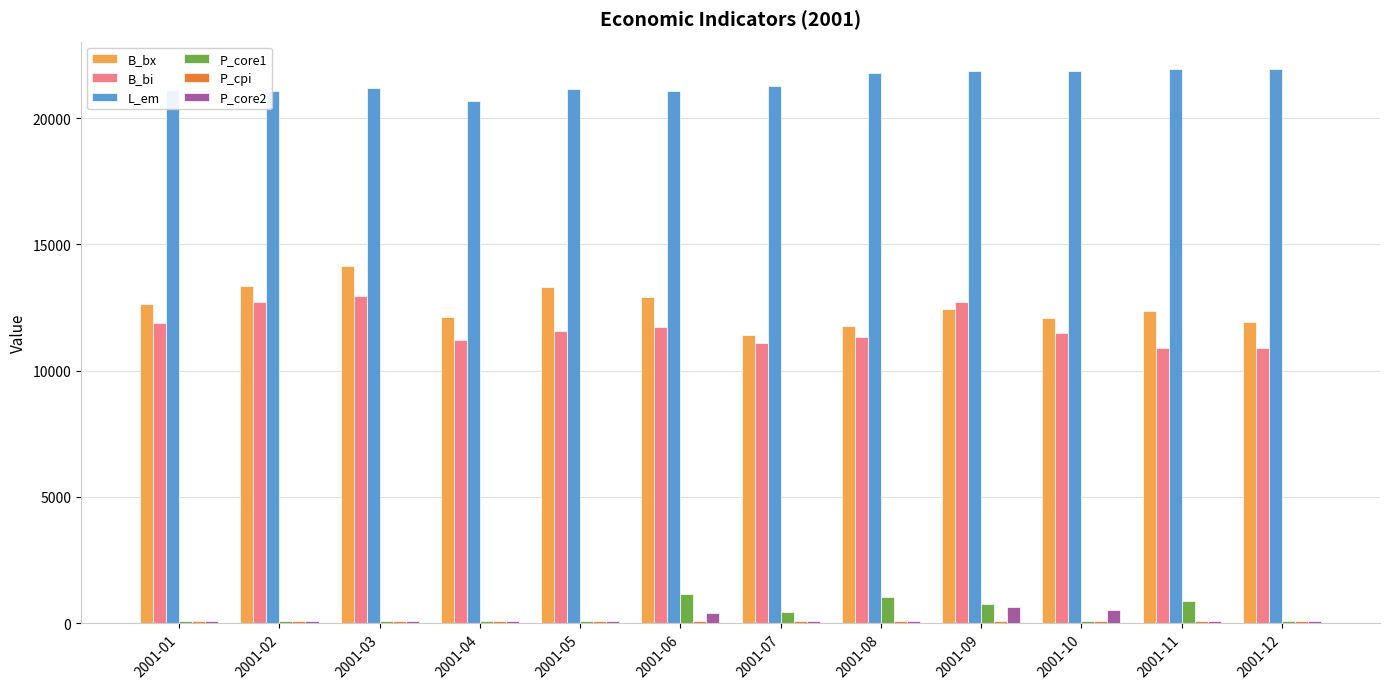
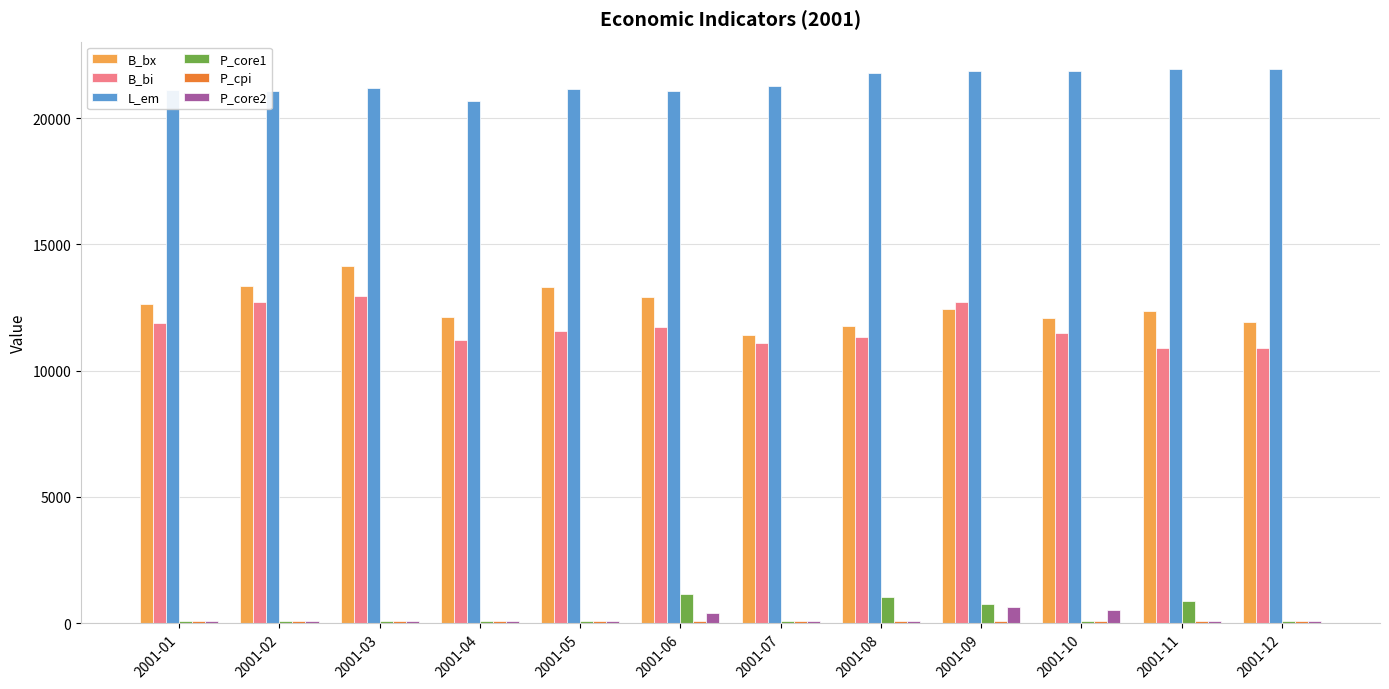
  {
    "B_bi": {
      "2001-01": 11900,
      "2001-02": 12700,
      "2001-03": 13000,
      "2001-04": 11200,
      "2001-05": 11600,
      "2001-06": 11700,
      "2001-07": 11100,
      "2001-08": 11300,
      "2001-09": 12700,
      "2001-10": 11500,
      "2001-11": 10900,
      "2001-12": 10900
    },
    "L_em": {
      "2001-02": 21100,
      "2001-03": 21200,
      "2001-04": 20700,
      "2001-05": 21100,
      "2001-06": 21100,
      "2001-07": 21200,
      "2001-08": 21800,
      "2001-09": 21900,
      "2001-10": 21900,
      "2001-11": 21900,
      "2001-12": 21900
    },
    "P_core1": {
      "2001-06": 1200,
-     "2001-07": 400,
+     "2001-07": 100,
      "2001-08": 1100,
      "2001-09": 800,
      "2001-11": 900
    },
    "P_core2": {
      "2001-06": 400,
      "2001-09": 600,
      "2001-10": 500
    }
  }
